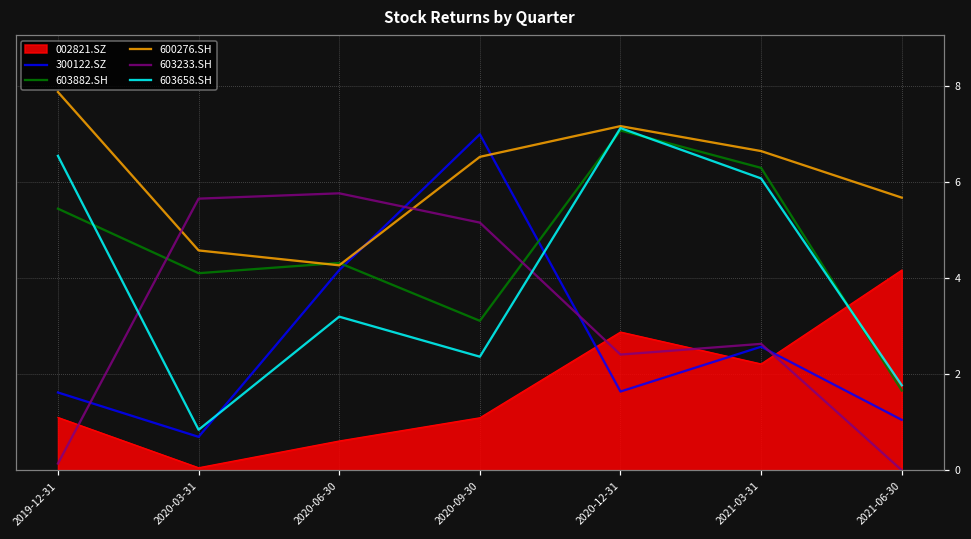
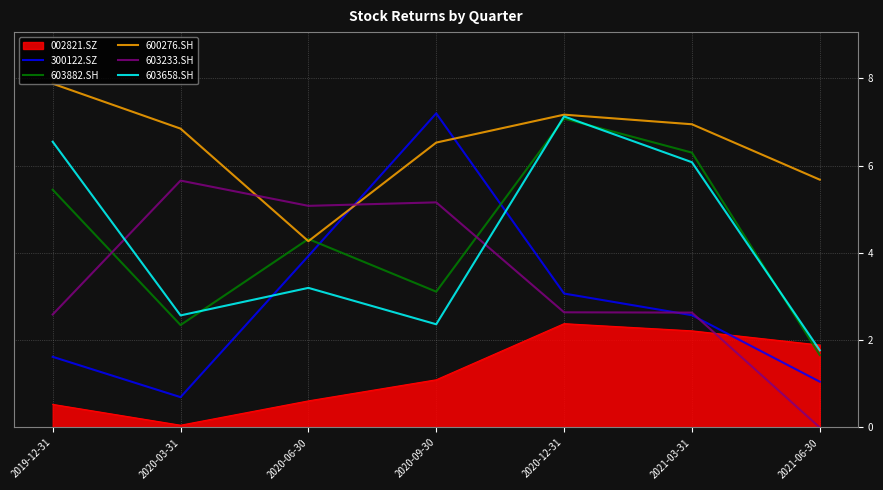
  {
    "002821.SZ": {
-     "2019-12-31": 1.1,
+     "2019-12-31": 0.5,
      "2020-03-31": 0.1,
      "2020-06-30": 0.6,
      "2020-09-30": 1.1,
-     "2020-12-31": 2.9,
+     "2020-12-31": 2.4,
      "2021-03-31": 2.2,
-     "2021-06-30": 4.2
+     "2021-06-30": 1.9
    },
    "300122.SZ": {
      "2019-12-31": 1.6,
      "2020-03-31": 0.7,
-     "2020-06-30": 4.2,
-     "2020-09-30": 7.0,
-     "2020-12-31": 1.6,
+     "2020-06-30": 3.9,
+     "2020-09-30": 7.2,
+     "2020-12-31": 3.1,
      "2021-03-31": 2.6,
      "2021-06-30": 1.1
    },
    "603882.SH": {
      "2019-12-31": 5.5,
-     "2020-03-31": 4.1,
+     "2020-03-31": 2.3,
      "2020-09-30": 3.1,
      "2021-03-31": 6.3,
      "2021-06-30": 1.7
    },
    "600276.SH": {
-     "2020-03-31": 4.6,
+     "2020-03-31": 6.9,
      "2020-09-30": 6.5,
-     "2021-03-31": 6.7,
+     "2021-03-31": 7.0,
      "2021-06-30": 5.7
    },
    "603233.SH": {
-     "2019-12-31": 0.1,
+     "2019-12-31": 2.6,
      "2020-03-31": 5.7,
-     "2020-06-30": 5.8,
+     "2020-06-30": 5.1,
      "2020-09-30": 5.2,
-     "2020-12-31": 2.4,
+     "2020-12-31": 2.6,
      "2021-03-31": 2.6,
      "2021-06-30": 0.0
    },
    "603658.SH": {
      "2019-12-31": 6.6,
-     "2020-03-31": 0.8,
+     "2020-03-31": 2.6,
      "2020-06-30": 3.2,
      "2020-09-30": 2.4,
      "2021-03-31": 6.1,
      "2021-06-30": 1.8
    }
  }
